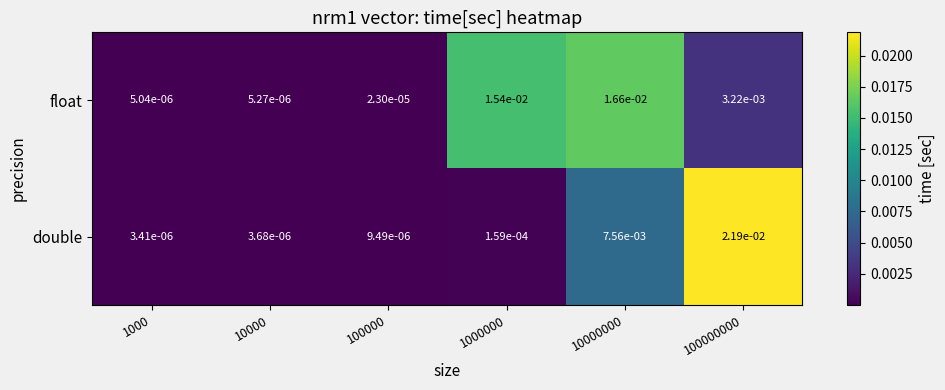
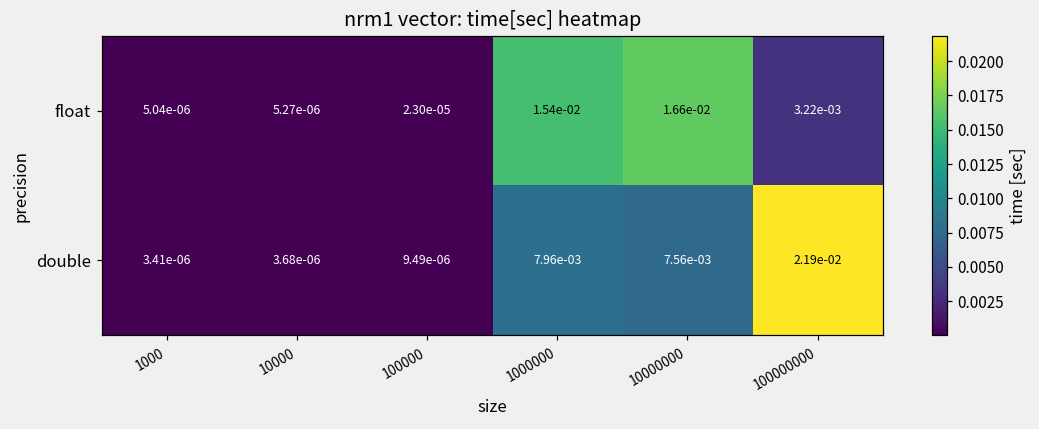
  {
    "float": {
      "1000": "5.04e-06",
      "10000": "5.27e-06",
      "100000": "2.30e-05",
      "1000000": "1.54e-02",
      "10000000": "1.66e-02",
      "100000000": "3.22e-03"
    },
    "double": {
      "1000": "3.41e-06",
      "10000": "3.68e-06",
      "100000": "9.49e-06",
-     "1000000": "1.59e-04",
+     "1000000": "7.96e-03",
      "10000000": "7.56e-03",
      "100000000": "2.19e-02"
    }
  }
